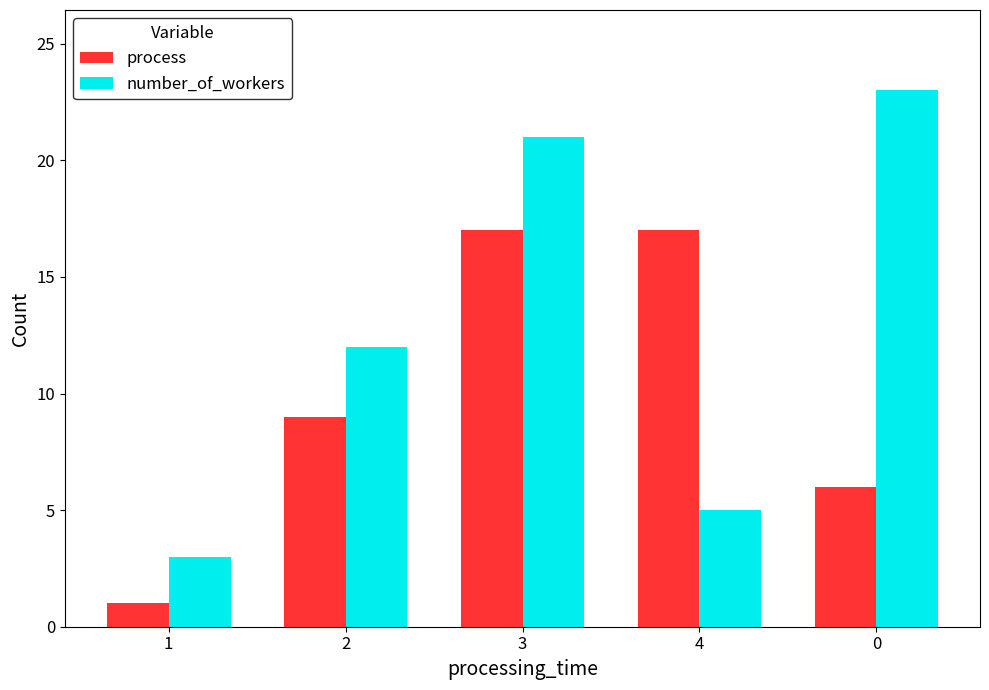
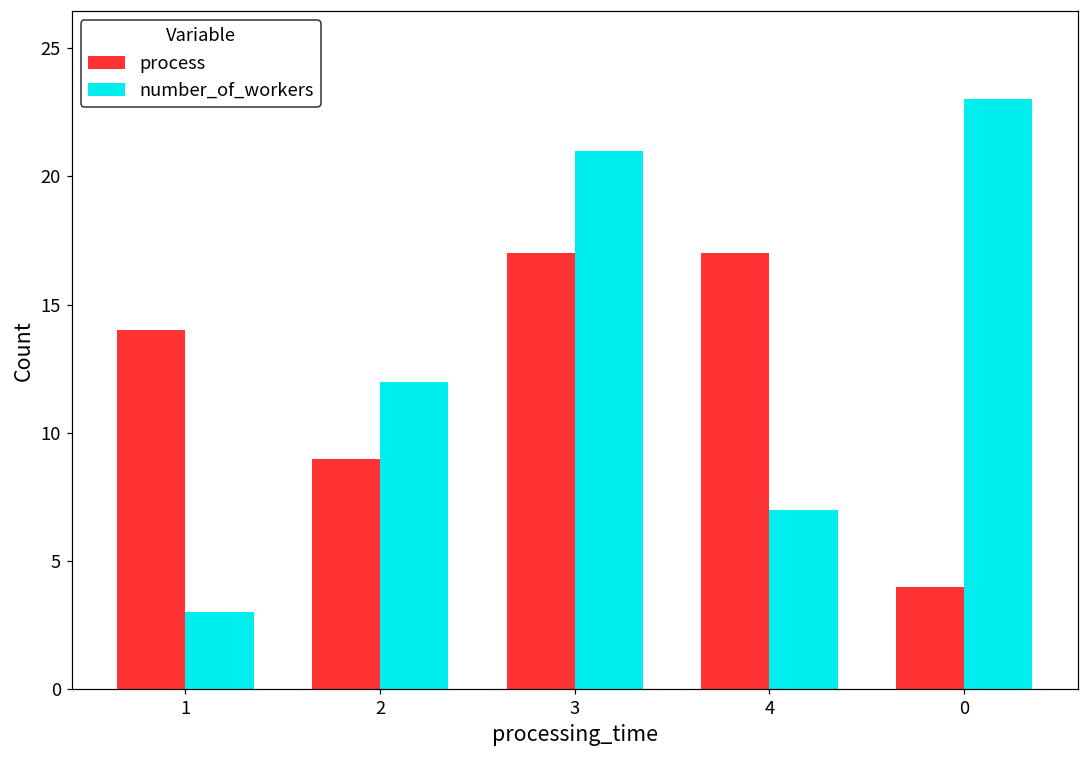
  {
    "process": {
-     "1": 1,
+     "1": 14,
      "2": 9,
      "3": 17,
      "4": 17,
-     "0": 6
+     "0": 4
    },
    "number_of_workers": {
      "1": 3,
      "2": 12,
      "3": 21,
-     "4": 5,
+     "4": 7,
      "0": 23
    }
  }
